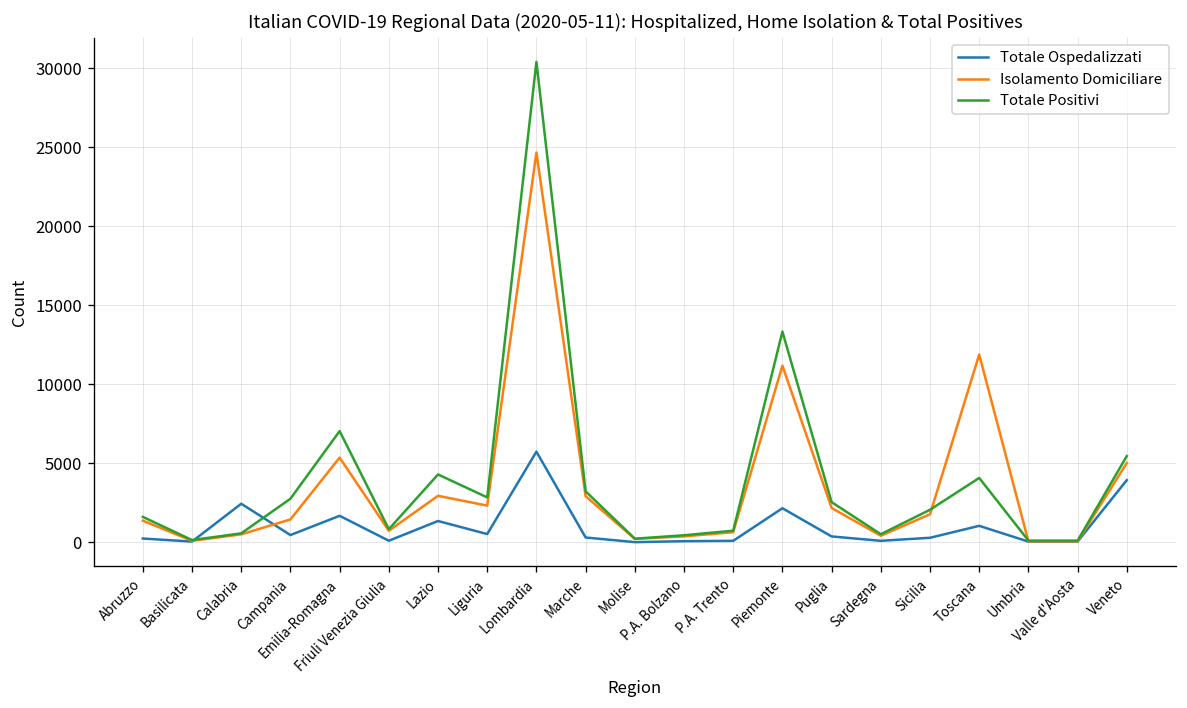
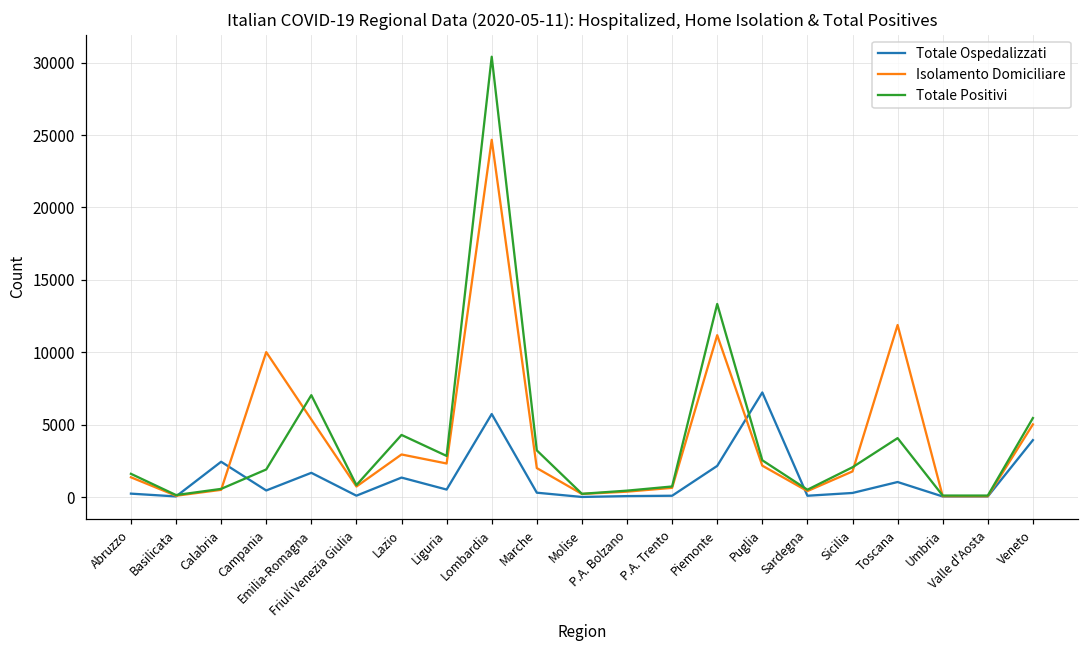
  {
    "Totale Ospedalizzati": {
      "Abruzzo": 200,
      "Calabria": 2400,
      "Campania": 500,
      "Emilia-Romagna": 1700,
      "Friuli Venezia Giulia": 100,
      "Lazio": 1300,
      "Liguria": 500,
      "Lombardia": 5700,
      "Marche": 300,
      "Molise": 0,
      "P.A. Bolzano": 100,
      "P.A. Trento": 100,
      "Piemonte": 2200,
-     "Puglia": 400,
+     "Puglia": 7200,
      "Sardegna": 100,
      "Sicilia": 300,
      "Toscana": 1000,
      "Veneto": 3900
    },
    "Isolamento Domiciliare": {
      "Abruzzo": 1400,
-     "Campania": 1500,
+     "Campania": 10000,
      "Emilia-Romagna": 5400,
      "Lazio": 2900,
      "Liguria": 2300,
      "Lombardia": 24700,
-     "Marche": 2900,
+     "Marche": 2000,
      "Piemonte": 11200,
      "Puglia": 2200,
      "Sicilia": 1800,
      "Toscana": 11900,
      "Veneto": 5000
    },
    "Totale Positivi": {
      "Abruzzo": 1600,
-     "Campania": 2800,
+     "Campania": 1900,
      "Emilia-Romagna": 7000,
      "Lazio": 4300,
      "Liguria": 2800,
      "Lombardia": 30400,
      "Marche": 3200,
      "Piemonte": 13300,
      "Puglia": 2500,
      "Sicilia": 2100,
      "Toscana": 4100,
      "Veneto": 5500
    }
  }
